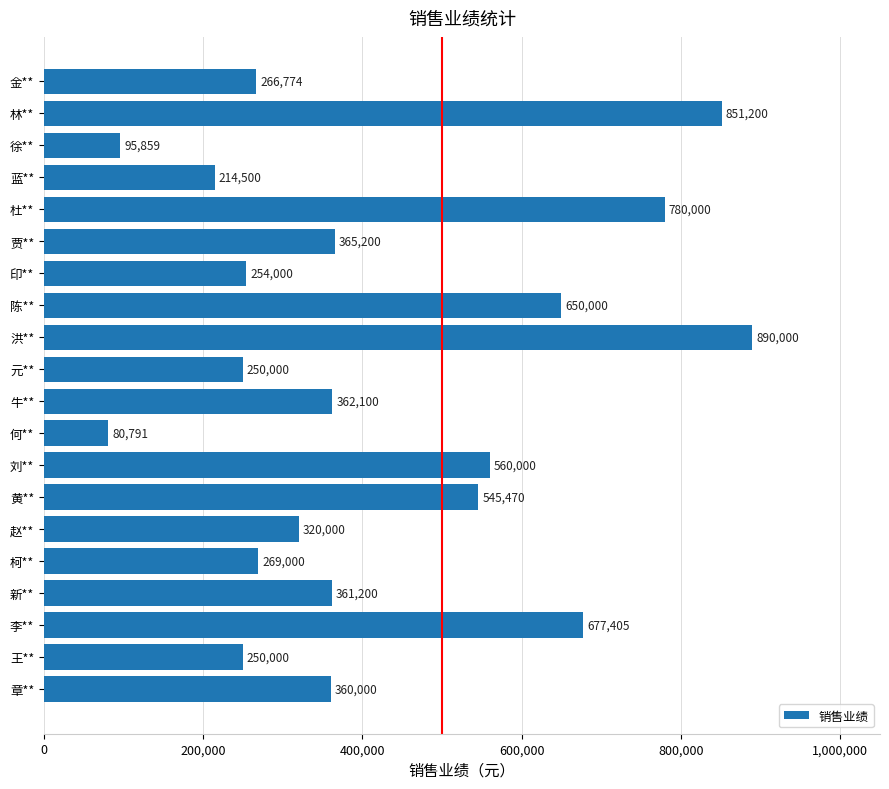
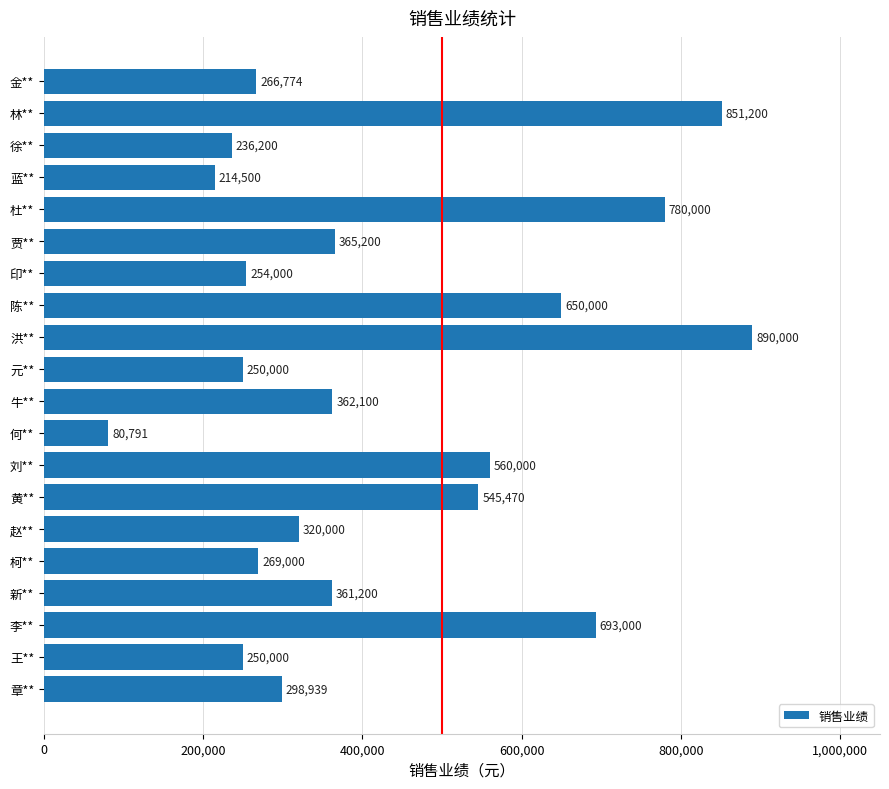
  {
    "金**": "266,774",
    "林**": "851,200",
-   "徐**": "95,859",
+   "徐**": "236,200",
    "蓝**": "214,500",
    "杜**": "780,000",
    "贾**": "365,200",
    "印**": "254,000",
    "陈**": "650,000",
    "洪**": "890,000",
    "元**": "250,000",
    "牛**": "362,100",
    "何**": "80,791",
    "刘**": "560,000",
    "黄**": "545,470",
    "赵**": "320,000",
    "柯**": "269,000",
    "新**": "361,200",
-   "李**": "677,405",
+   "李**": "693,000",
    "王**": "250,000",
-   "章**": "360,000"
+   "章**": "298,939"
  }
